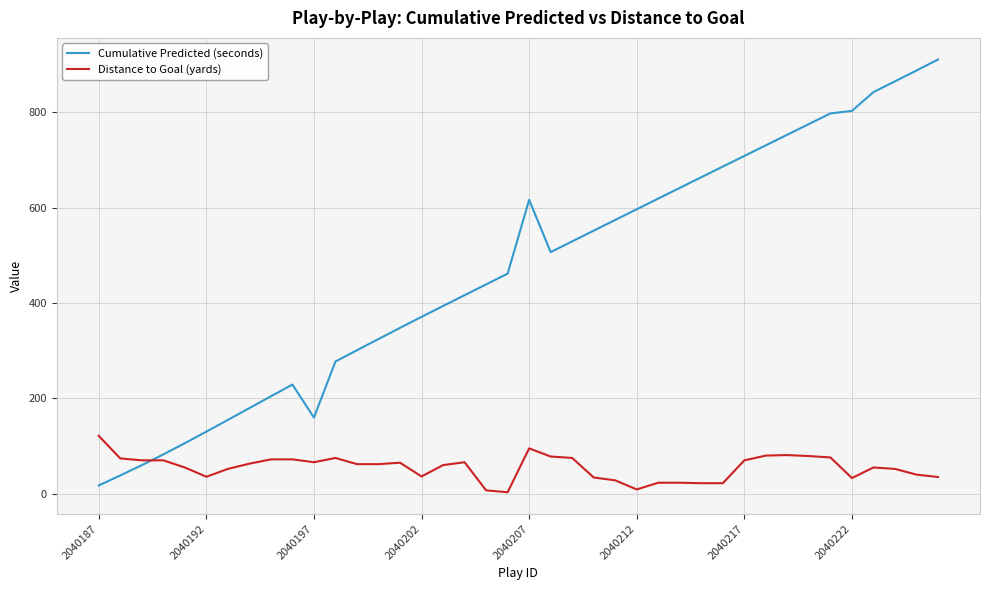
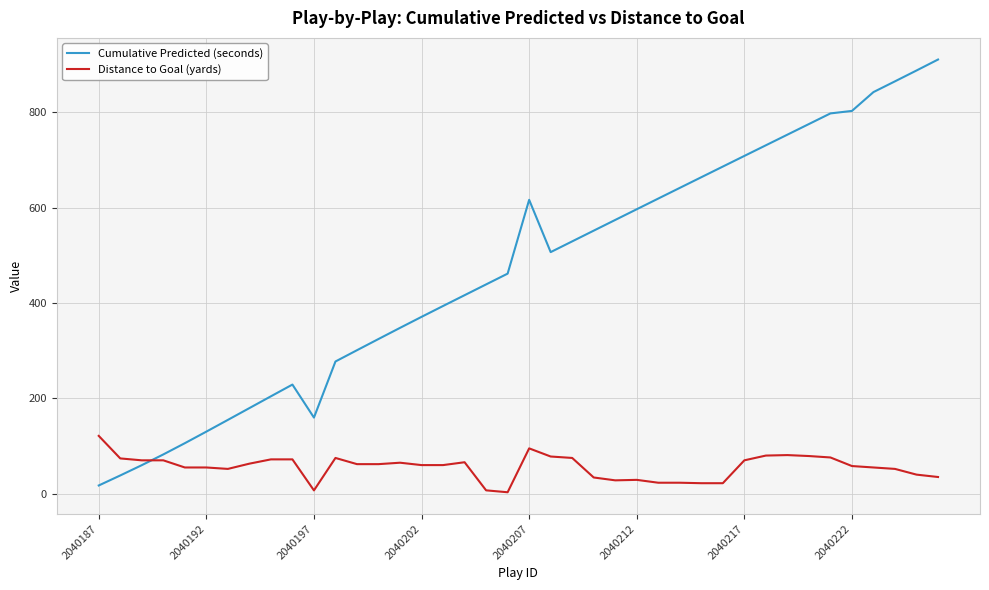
  {
    "Cumulative Predicted (seconds)": {
      "2040187": 20,
      "2040192": 130,
      "2040197": 160,
      "2040202": 370,
      "2040207": 620,
      "2040212": 600,
      "2040217": 710,
      "2040222": 800
    },
    "Distance to Goal (yards)": {
      "2040187": 120,
-     "2040192": 40,
-     "2040197": 70,
-     "2040202": 40,
+     "2040192": 60,
+     "2040197": 10,
+     "2040202": 60,
      "2040207": 100,
-     "2040212": 10,
+     "2040212": 30,
      "2040217": 70,
-     "2040222": 30
+     "2040222": 60
    }
  }
